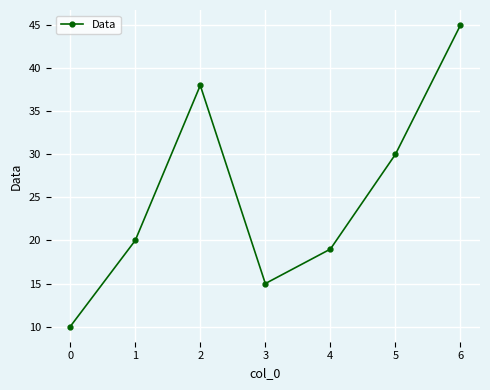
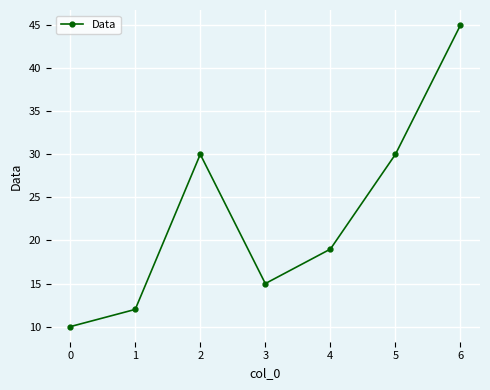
  {
    "0": 10,
-   "1": 20,
-   "2": 38,
+   "1": 12,
+   "2": 30,
    "3": 15,
    "4": 19,
    "5": 30,
    "6": 45
  }
